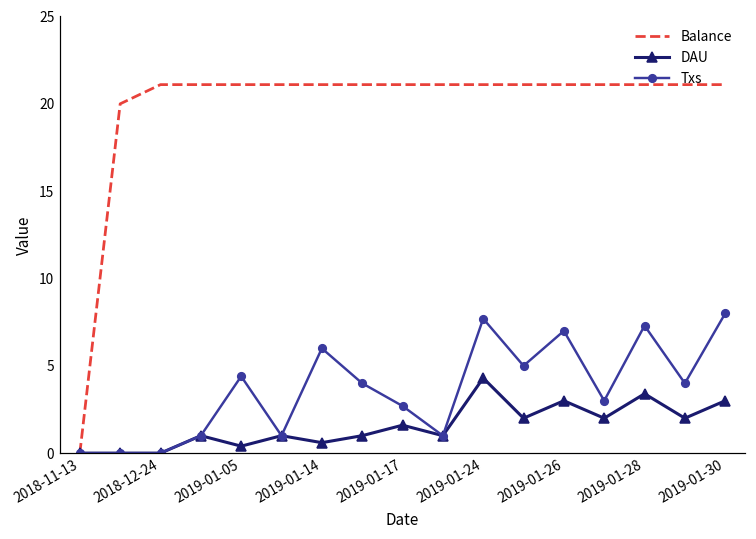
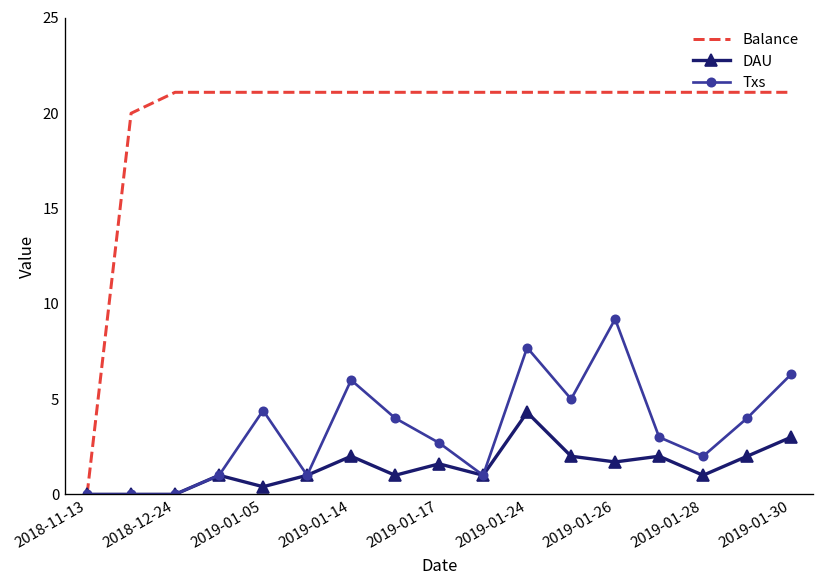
  {
    "Balance": {
      "2018-12-24": 21.1,
      "2019-01-05": 21.1,
      "2019-01-14": 21.1,
      "2019-01-17": 21.1,
      "2019-01-24": 21.1,
      "2019-01-26": 21.1,
      "2019-01-28": 21.1,
      "2019-01-30": 21.1
    },
    "DAU": {
      "2019-01-05": 0.4,
-     "2019-01-14": 0.6,
+     "2019-01-14": 2.0,
      "2019-01-17": 1.6,
      "2019-01-24": 4.3,
-     "2019-01-26": 3.0,
-     "2019-01-28": 3.4,
+     "2019-01-26": 1.7,
+     "2019-01-28": 1.0,
      "2019-01-30": 3.0
    },
    "Txs": {
      "2019-01-05": 4.4,
      "2019-01-14": 6.0,
      "2019-01-17": 2.7,
      "2019-01-24": 7.7,
-     "2019-01-26": 7.0,
-     "2019-01-28": 7.3,
-     "2019-01-30": 8.0
+     "2019-01-26": 9.2,
+     "2019-01-28": 2.0,
+     "2019-01-30": 6.3
    }
  }
